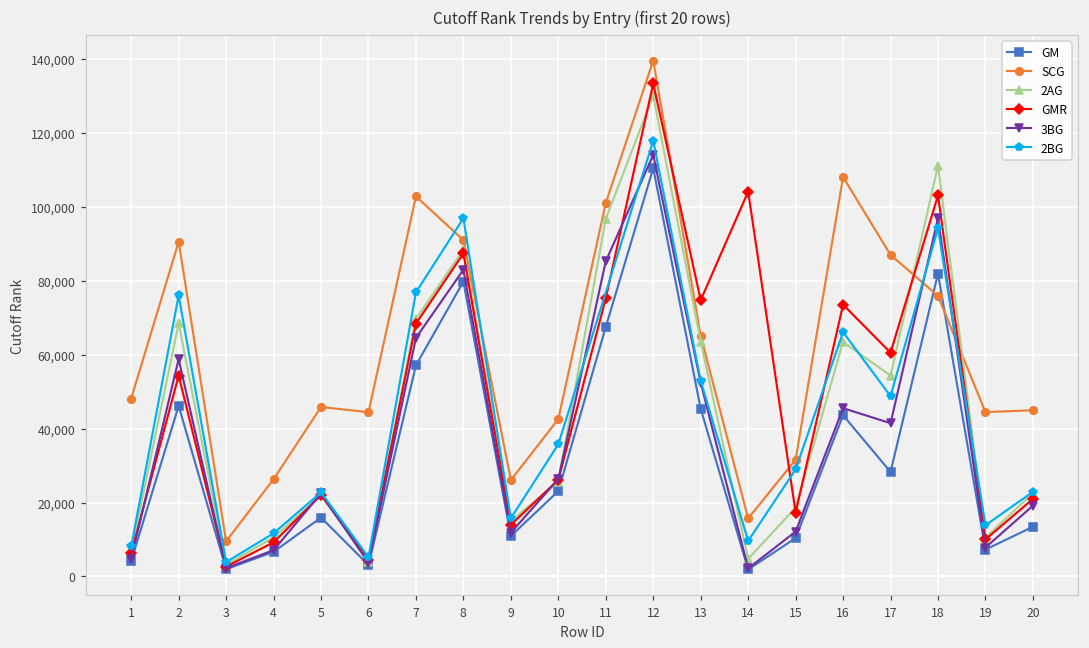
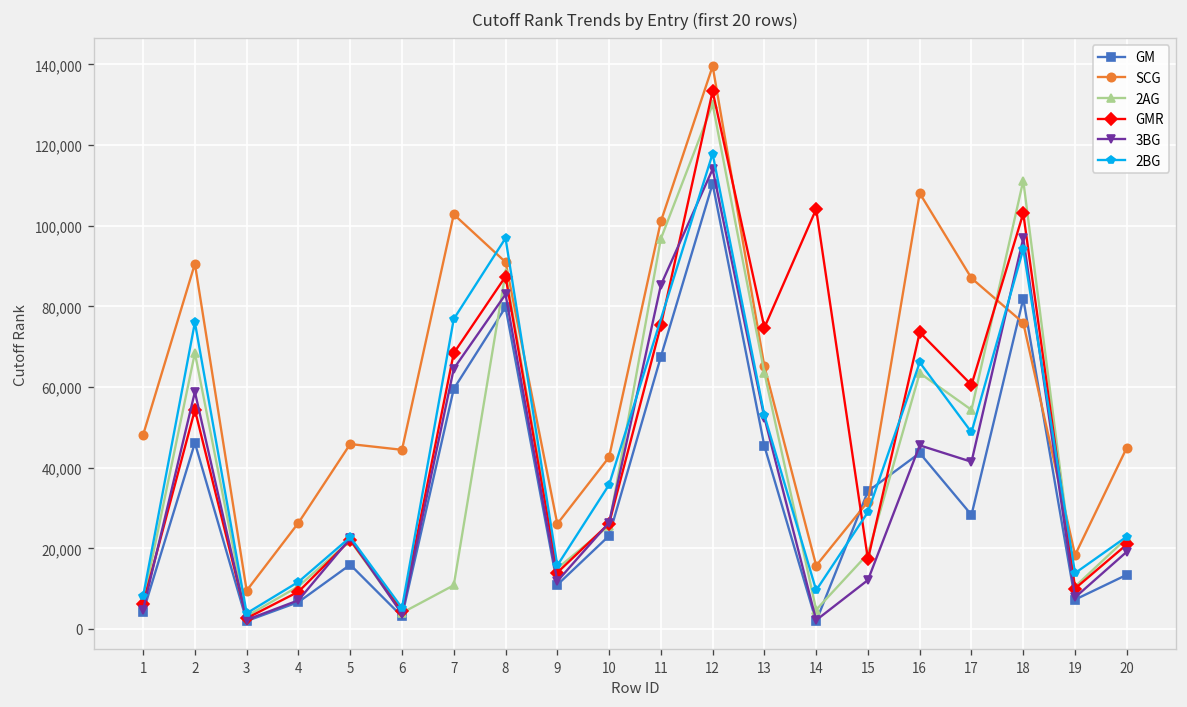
  {
    "GM": {
      "2": "46,000",
      "5": "16,000",
-     "7": "57,000",
+     "7": "60,000",
      "8": "80,000",
      "9": "11,000",
      "10": "23,000",
      "11": "68,000",
      "12": "110,000",
      "13": "45,000",
-     "15": "10,000",
+     "15": "34,000",
      "16": "44,000",
      "17": "28,000",
      "18": "82,000",
      "20": "13,000"
    },
    "SCG": {
      "1": "48,000",
      "2": "91,000",
      "3": "10,000",
      "4": "26,000",
      "5": "46,000",
      "6": "44,000",
      "7": "103,000",
      "8": "91,000",
      "9": "26,000",
      "10": "43,000",
      "11": "101,000",
      "12": "140,000",
      "13": "65,000",
      "14": "16,000",
      "15": "32,000",
      "16": "108,000",
      "17": "87,000",
      "18": "76,000",
-     "19": "44,000",
+     "19": "18,000",
      "20": "45,000"
    },
    "2AG": {
      "2": "68,000",
      "4": "11,000",
-     "7": "70,000",
+     "7": "11,000",
      "8": "88,000",
      "11": "97,000",
      "12": "130,000",
      "13": "64,000",
      "14": "5,000",
      "15": "19,000",
      "16": "63,000",
      "17": "54,000",
      "18": "111,000"
    },
    "GMR": {
      "2": "54,000",
      "4": "9,000",
      "7": "68,000",
      "8": "87,000",
      "9": "14,000",
      "11": "75,000",
      "12": "133,000",
      "13": "75,000",
      "14": "104,000",
      "15": "17,000",
      "16": "74,000",
      "17": "61,000",
      "18": "103,000",
      "20": "21,000"
    },
    "3BG": {
      "2": "59,000",
      "7": "65,000",
      "8": "83,000",
      "9": "12,000",
      "11": "85,000",
      "12": "114,000",
      "15": "12,000",
      "16": "46,000",
      "17": "41,000",
      "18": "97,000",
      "20": "19,000"
    },
    "2BG": {
      "1": "8,000",
      "2": "76,000",
      "4": "12,000",
      "7": "77,000",
      "8": "97,000",
      "10": "36,000",
      "12": "118,000",
      "14": "10,000",
      "15": "29,000",
      "16": "66,000",
      "17": "49,000",
      "18": "94,000",
      "19": "14,000"
    }
  }
